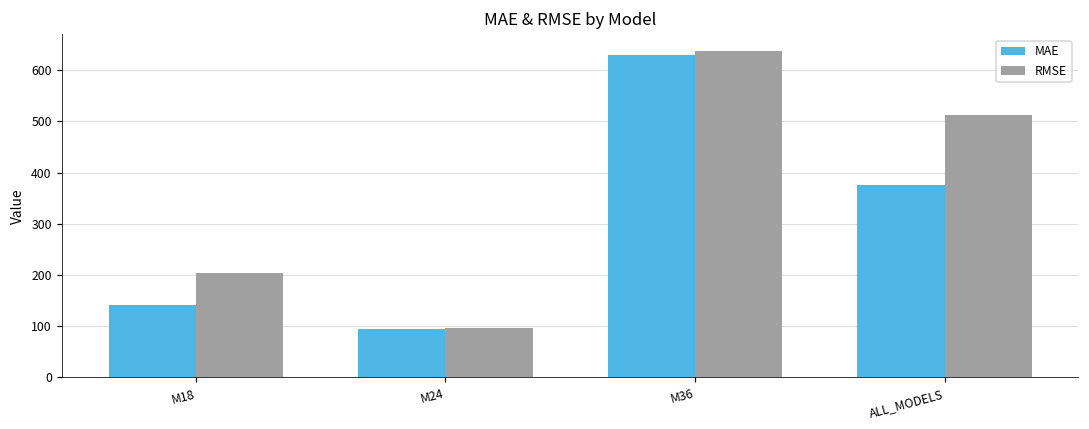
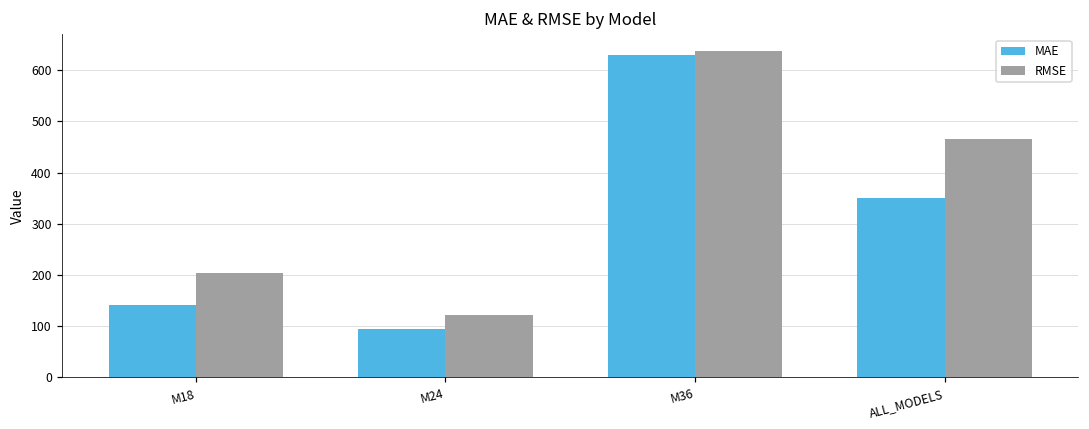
  {
    "MAE": {
      "M18": 140,
      "M24": 90,
      "M36": 630,
-     "ALL_MODELS": 380
+     "ALL_MODELS": 350
    },
    "RMSE": {
      "M18": 200,
-     "M24": 100,
+     "M24": 120,
      "M36": 640,
-     "ALL_MODELS": 510
+     "ALL_MODELS": 470
    }
  }
